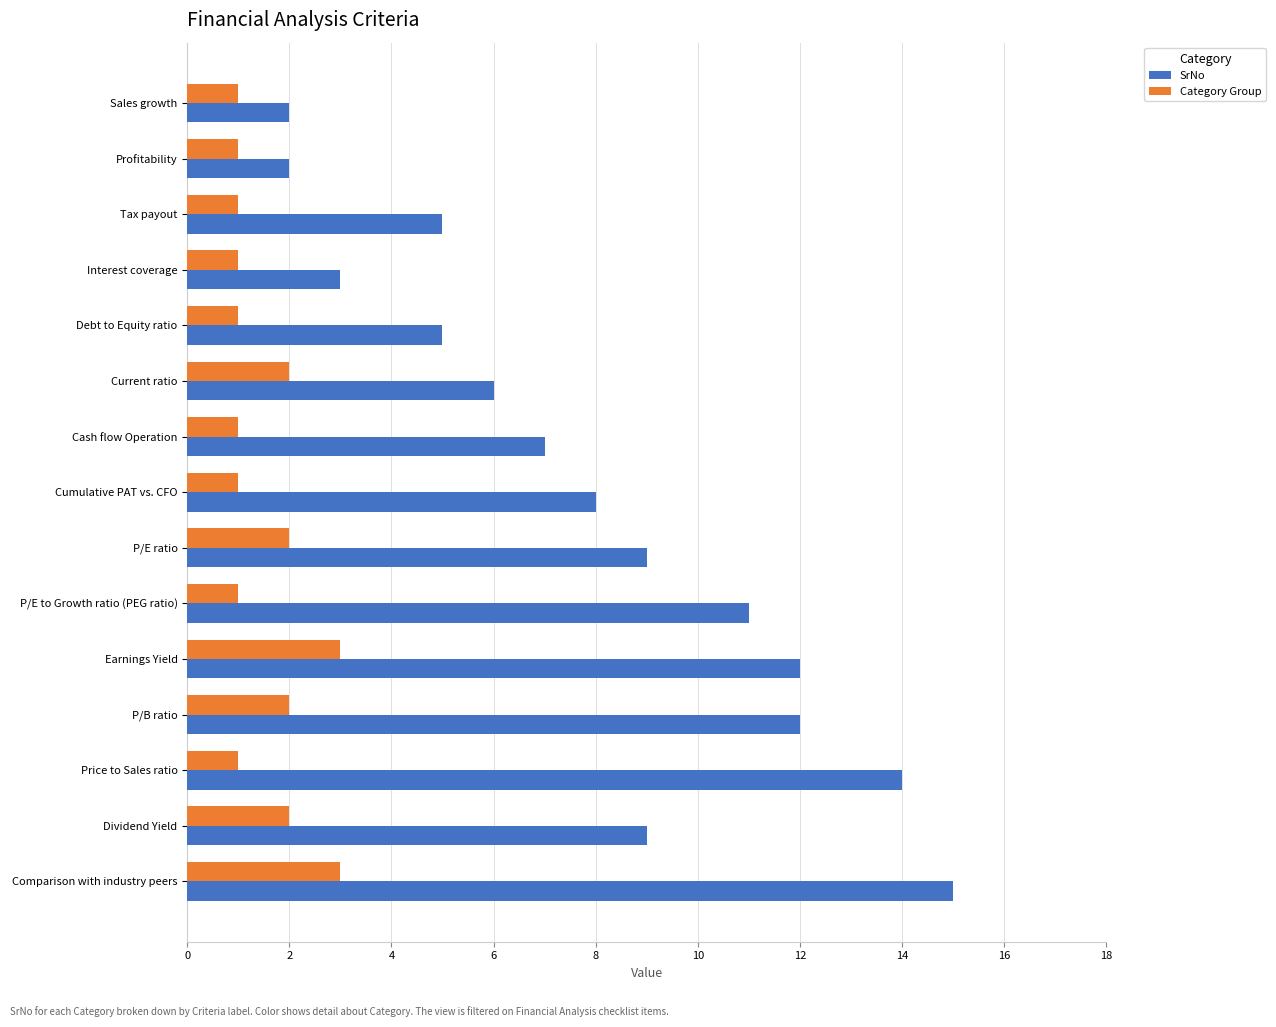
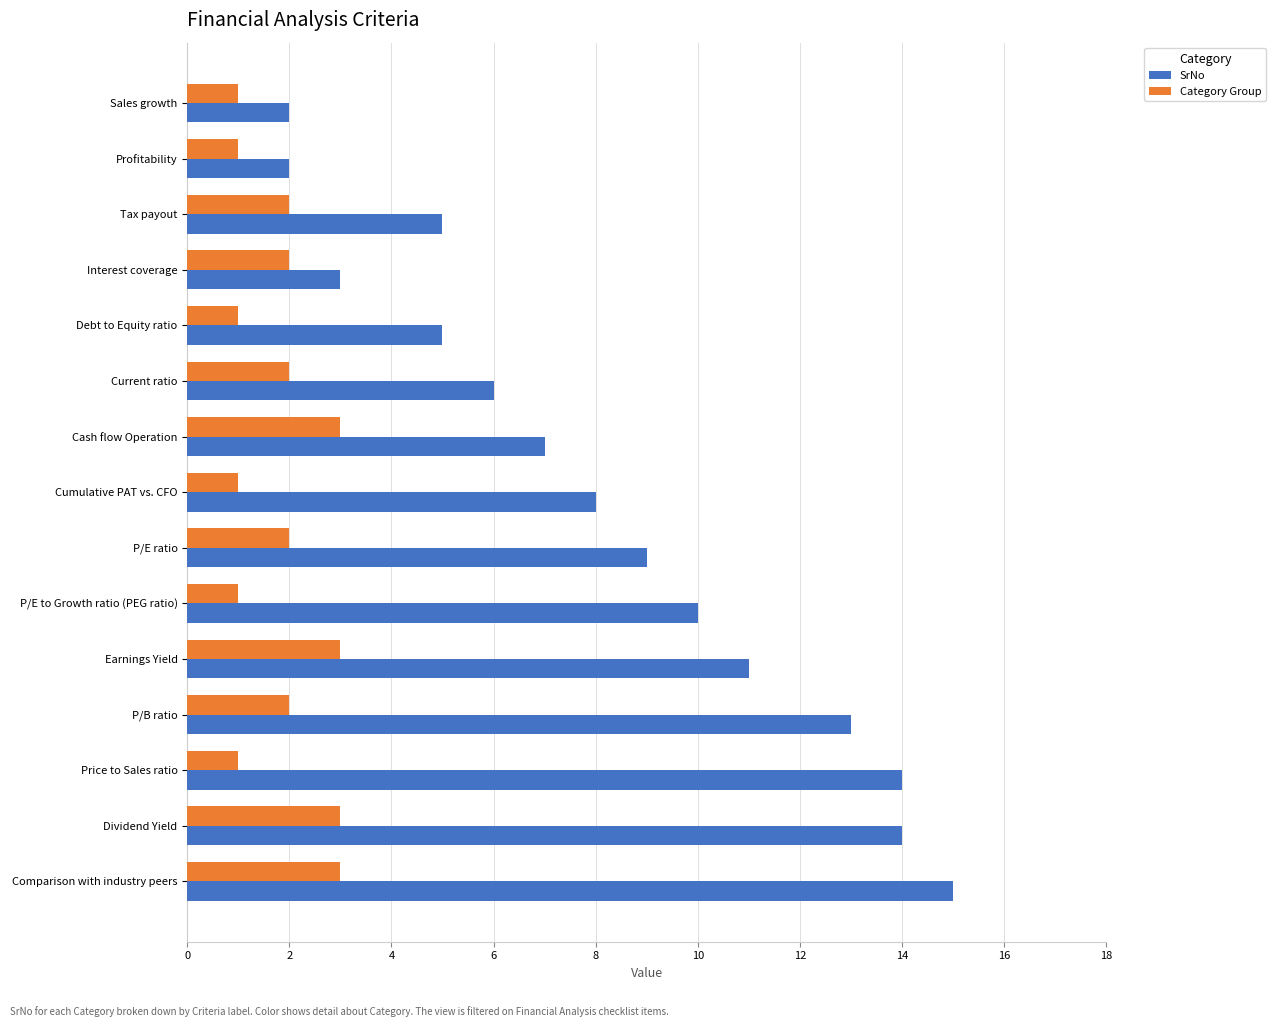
  {
    "SrNo": {
      "Sales growth": 2,
      "Profitability": 2,
      "Tax payout": 5,
      "Interest coverage": 3,
      "Debt to Equity ratio": 5,
      "Current ratio": 6,
      "Cash flow Operation": 7,
      "Cumulative PAT vs. CFO": 8,
      "P/E ratio": 9,
-     "P/E to Growth ratio (PEG ratio)": 11,
-     "Earnings Yield": 12,
-     "P/B ratio": 12,
+     "P/E to Growth ratio (PEG ratio)": 10,
+     "Earnings Yield": 11,
+     "P/B ratio": 13,
      "Price to Sales ratio": 14,
-     "Dividend Yield": 9,
+     "Dividend Yield": 14,
      "Comparison with industry peers": 15
    },
    "Category Group": {
      "Sales growth": 1,
      "Profitability": 1,
-     "Tax payout": 1,
-     "Interest coverage": 1,
+     "Tax payout": 2,
+     "Interest coverage": 2,
      "Debt to Equity ratio": 1,
      "Current ratio": 2,
-     "Cash flow Operation": 1,
+     "Cash flow Operation": 3,
      "Cumulative PAT vs. CFO": 1,
      "P/E ratio": 2,
      "P/E to Growth ratio (PEG ratio)": 1,
      "Earnings Yield": 3,
      "P/B ratio": 2,
      "Price to Sales ratio": 1,
-     "Dividend Yield": 2,
+     "Dividend Yield": 3,
      "Comparison with industry peers": 3
    }
  }
